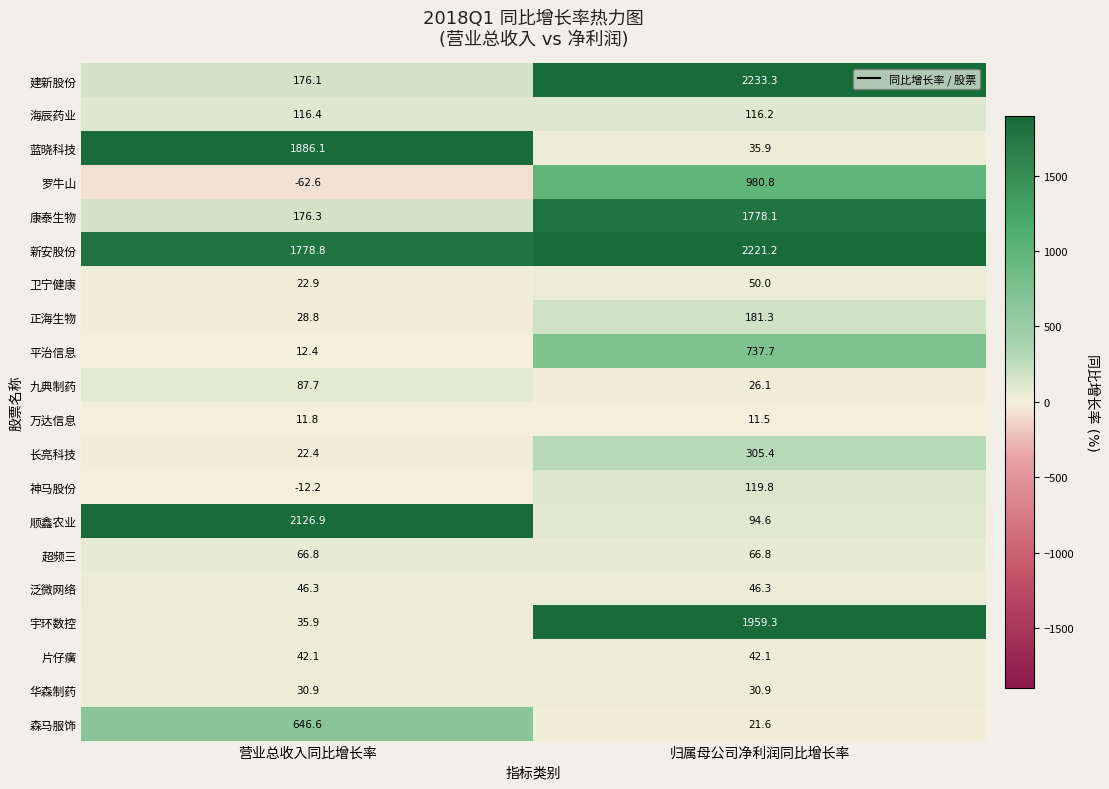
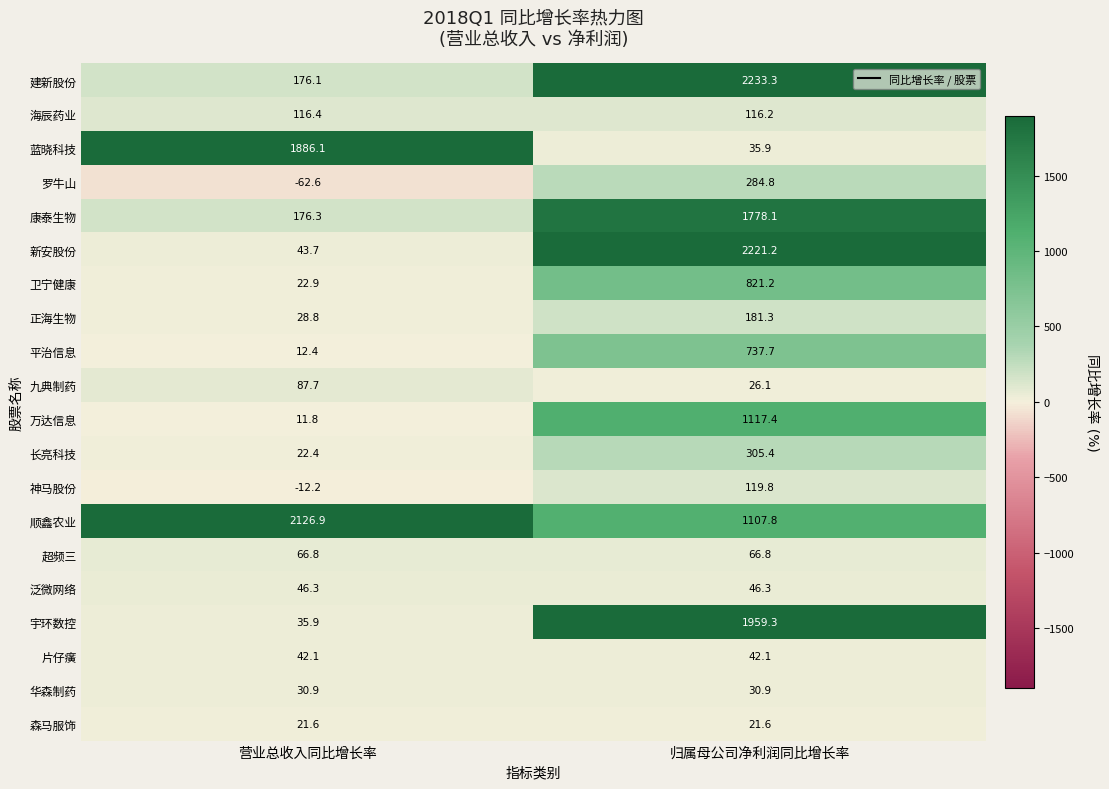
  {
    "建新股份": {
      "营业总收入同比增长率": 176.1,
      "归属母公司净利润同比增长率": 2233.3
    },
    "海辰药业": {
      "营业总收入同比增长率": 116.4,
      "归属母公司净利润同比增长率": 116.2
    },
    "蓝晓科技": {
      "营业总收入同比增长率": 1886.1,
      "归属母公司净利润同比增长率": 35.9
    },
    "罗牛山": {
      "营业总收入同比增长率": -62.6,
-     "归属母公司净利润同比增长率": 980.8
+     "归属母公司净利润同比增长率": 284.8
    },
    "康泰生物": {
      "营业总收入同比增长率": 176.3,
      "归属母公司净利润同比增长率": 1778.1
    },
    "新安股份": {
-     "营业总收入同比增长率": 1778.8,
+     "营业总收入同比增长率": 43.7,
      "归属母公司净利润同比增长率": 2221.2
    },
    "卫宁健康": {
      "营业总收入同比增长率": 22.9,
-     "归属母公司净利润同比增长率": 50.0
+     "归属母公司净利润同比增长率": 821.2
    },
    "正海生物": {
      "营业总收入同比增长率": 28.8,
      "归属母公司净利润同比增长率": 181.3
    },
    "平治信息": {
      "营业总收入同比增长率": 12.4,
      "归属母公司净利润同比增长率": 737.7
    },
    "九典制药": {
      "营业总收入同比增长率": 87.7,
      "归属母公司净利润同比增长率": 26.1
    },
    "万达信息": {
      "营业总收入同比增长率": 11.8,
-     "归属母公司净利润同比增长率": 11.5
+     "归属母公司净利润同比增长率": 1117.4
    },
    "长亮科技": {
      "营业总收入同比增长率": 22.4,
      "归属母公司净利润同比增长率": 305.4
    },
    "神马股份": {
      "营业总收入同比增长率": -12.2,
      "归属母公司净利润同比增长率": 119.8
    },
    "顺鑫农业": {
      "营业总收入同比增长率": 2126.9,
-     "归属母公司净利润同比增长率": 94.6
+     "归属母公司净利润同比增长率": 1107.8
    },
    "超频三": {
      "营业总收入同比增长率": 66.8,
      "归属母公司净利润同比增长率": 66.8
    },
    "泛微网络": {
      "营业总收入同比增长率": 46.3,
      "归属母公司净利润同比增长率": 46.3
    },
    "宇环数控": {
      "营业总收入同比增长率": 35.9,
      "归属母公司净利润同比增长率": 1959.3
    },
    "片仔癀": {
      "营业总收入同比增长率": 42.1,
      "归属母公司净利润同比增长率": 42.1
    },
    "华森制药": {
      "营业总收入同比增长率": 30.9,
      "归属母公司净利润同比增长率": 30.9
    },
    "森马服饰": {
-     "营业总收入同比增长率": 646.6,
+     "营业总收入同比增长率": 21.6,
      "归属母公司净利润同比增长率": 21.6
    }
  }
